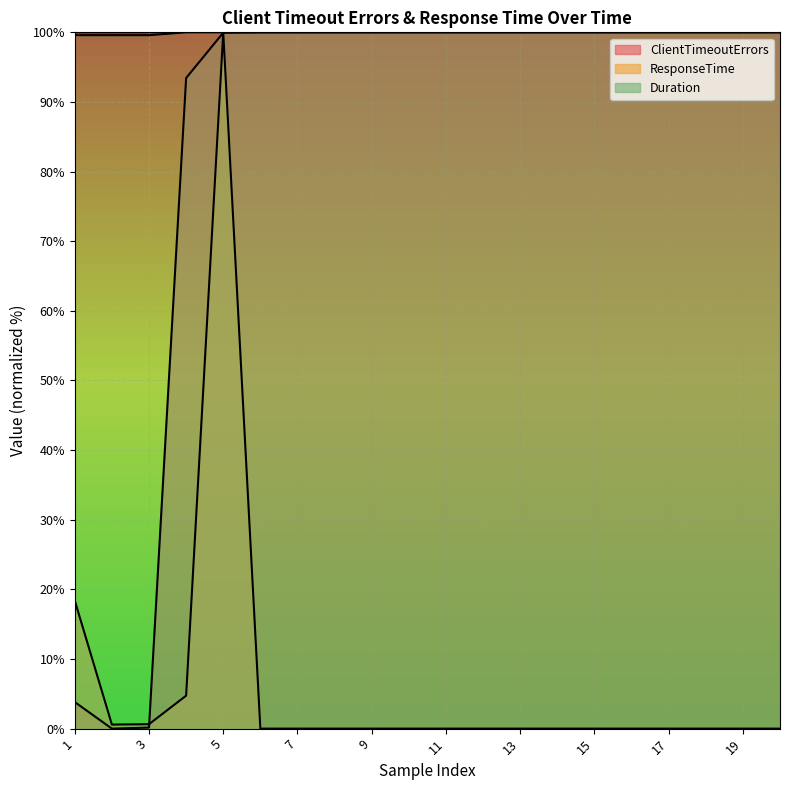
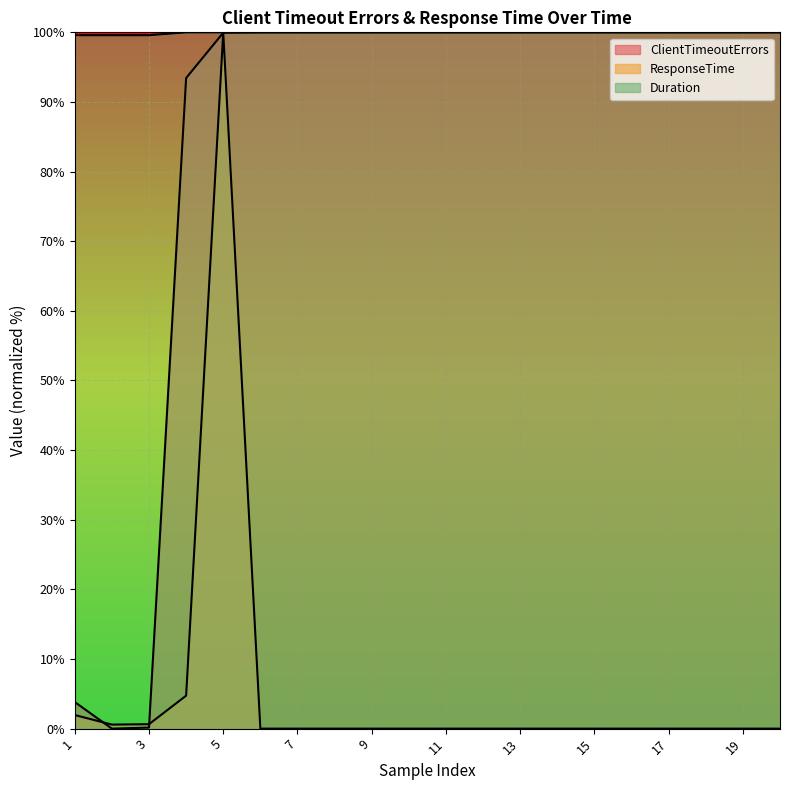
  {
    "ClientTimeoutErrors": {
      "1": "4%",
      "3": "0%"
    },
    "ResponseTime": {
-     "1": "18%",
+     "1": "2%",
      "3": "1%",
      "7": "0%",
      "9": "0%",
      "11": "0%",
      "13": "0%",
      "15": "0%",
      "17": "0%",
      "19": "0%"
    },
    "Duration": {
      "1": "100%",
      "3": "100%"
    }
  }
